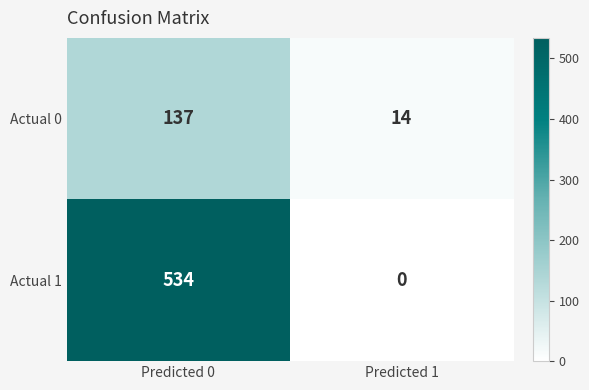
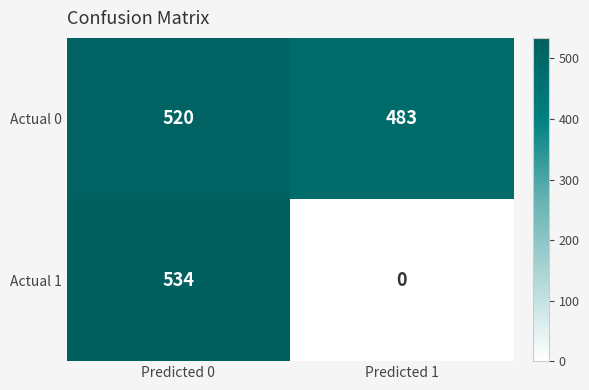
  {
    "Actual 0": {
-     "Predicted 0": 137,
-     "Predicted 1": 14
+     "Predicted 0": 520,
+     "Predicted 1": 483
    },
    "Actual 1": {
      "Predicted 0": 534,
      "Predicted 1": 0
    }
  }
